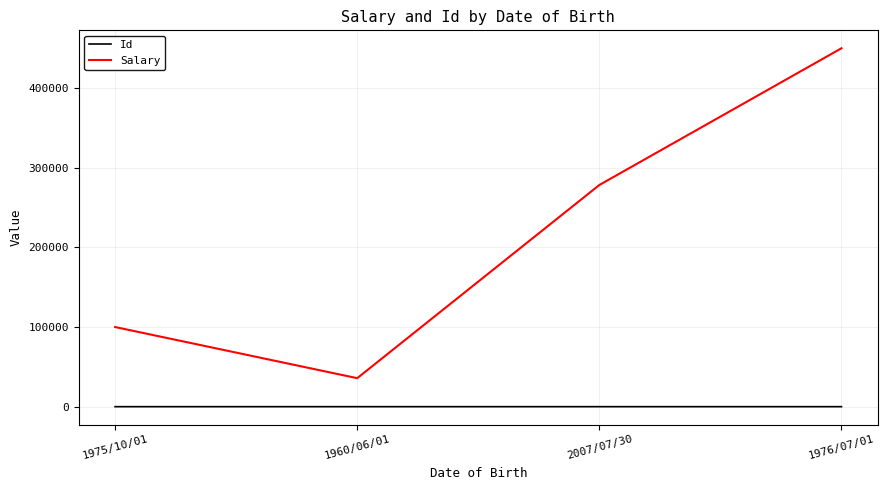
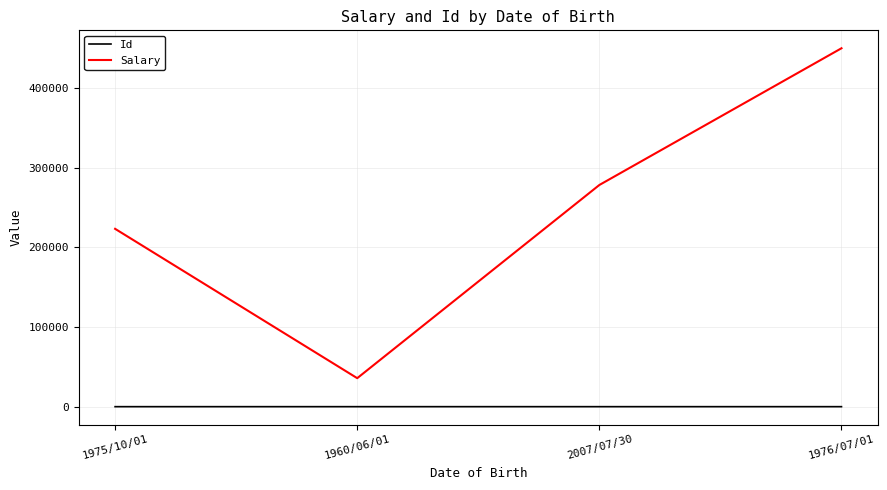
  {
    "Id": {
      "1975/10/01": 0,
      "1960/06/01": 0,
      "2007/07/30": 0,
      "1976/07/01": 0
    },
    "Salary": {
-     "1975/10/01": 100000,
+     "1975/10/01": 220000,
      "1960/06/01": 40000,
      "2007/07/30": 280000,
      "1976/07/01": 450000
    }
  }
